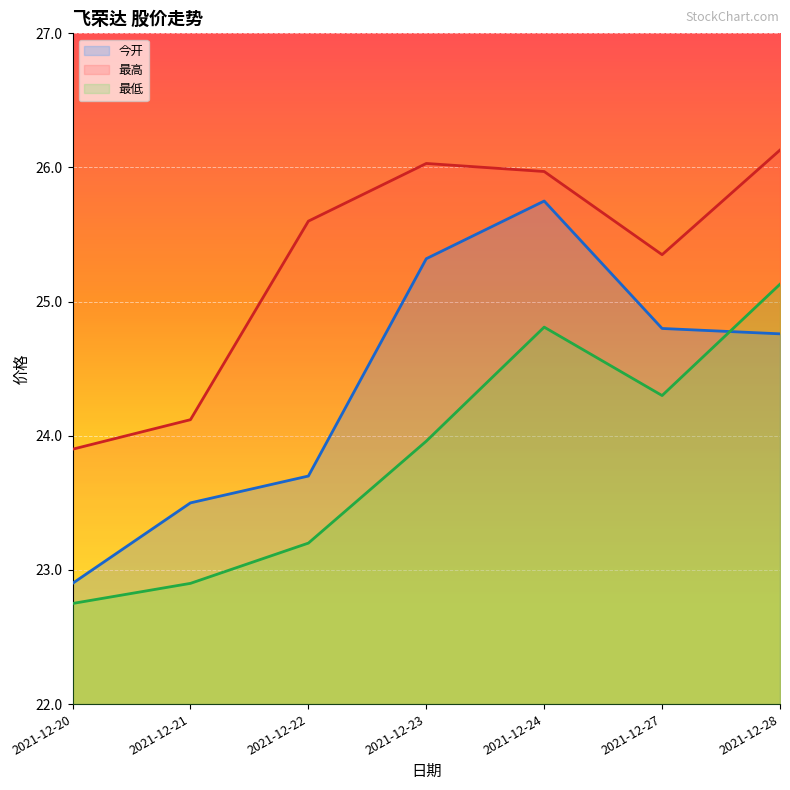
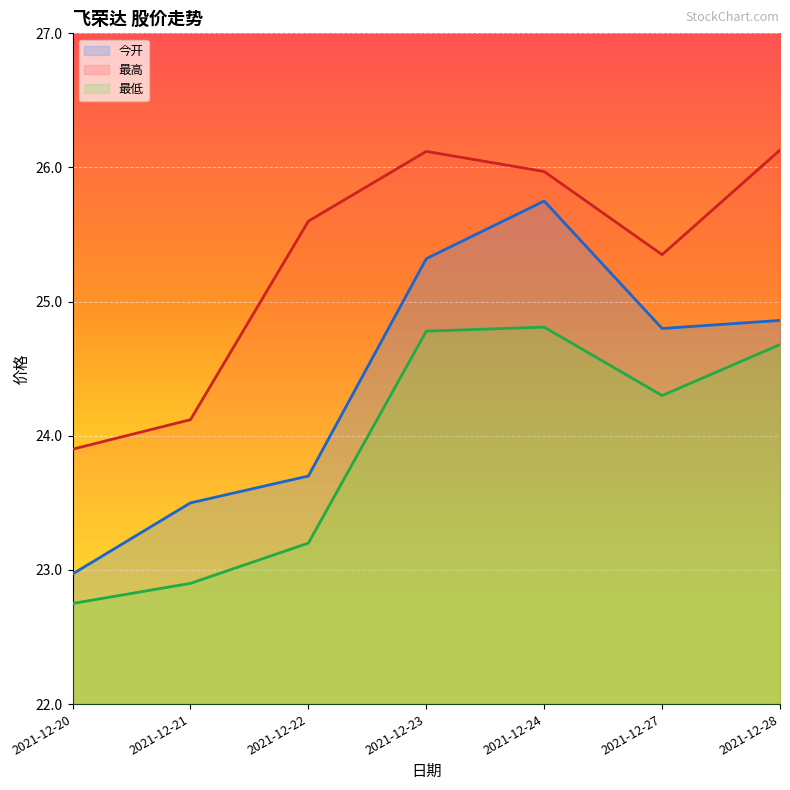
  {
    "今开": {
-     "2021-12-20": 22.90,
+     "2021-12-20": 22.97,
      "2021-12-21": 23.50,
      "2021-12-22": 23.70,
      "2021-12-23": 25.32,
      "2021-12-24": 25.75,
      "2021-12-27": 24.80,
-     "2021-12-28": 24.76
+     "2021-12-28": 24.86
    },
    "最高": {
      "2021-12-20": 23.90,
      "2021-12-21": 24.12,
      "2021-12-22": 25.60,
-     "2021-12-23": 26.03,
+     "2021-12-23": 26.12,
      "2021-12-24": 25.97,
      "2021-12-27": 25.35,
      "2021-12-28": 26.13
    },
    "最低": {
      "2021-12-20": 22.75,
      "2021-12-21": 22.90,
      "2021-12-22": 23.20,
-     "2021-12-23": 23.96,
+     "2021-12-23": 24.78,
      "2021-12-24": 24.81,
      "2021-12-27": 24.30,
-     "2021-12-28": 25.13
+     "2021-12-28": 24.68
    }
  }
